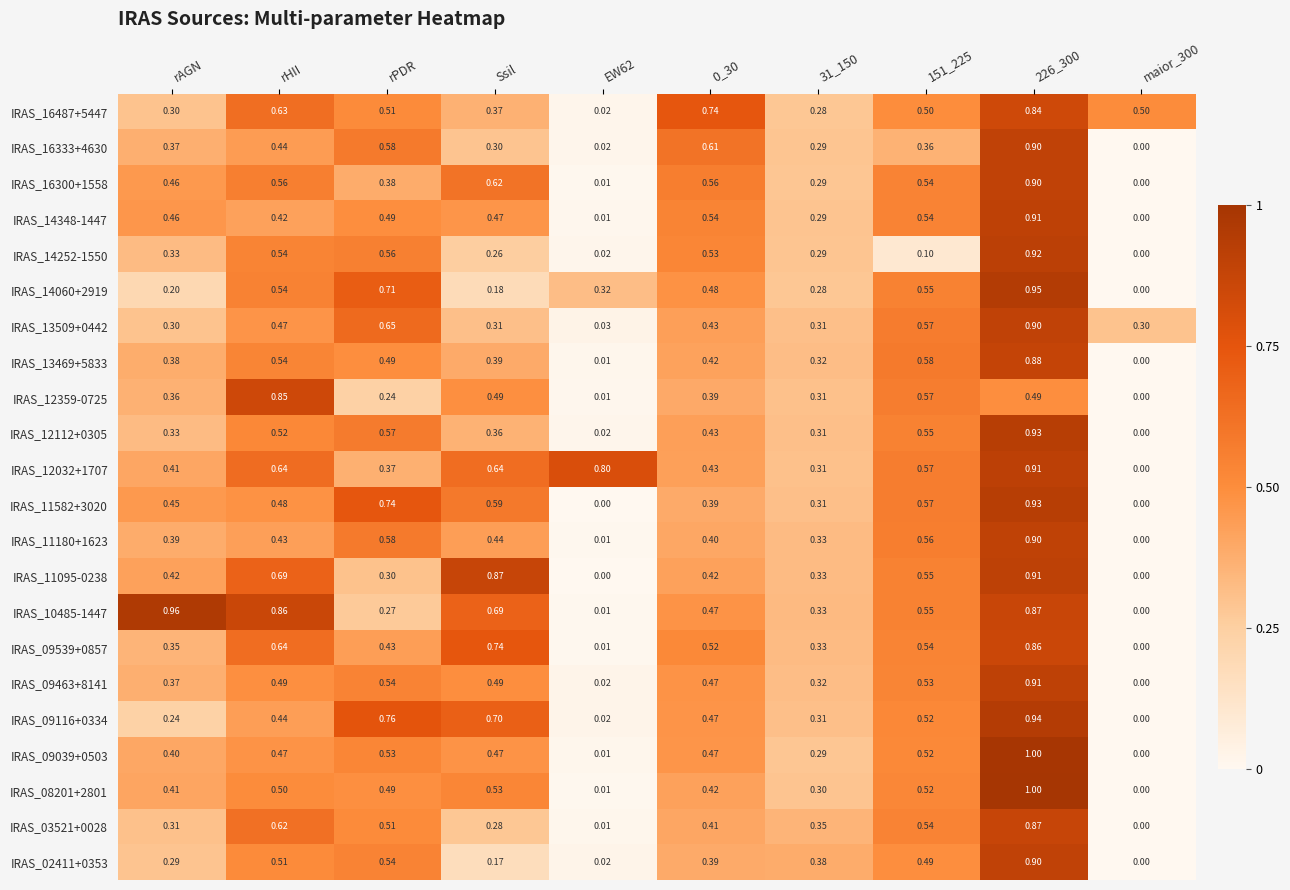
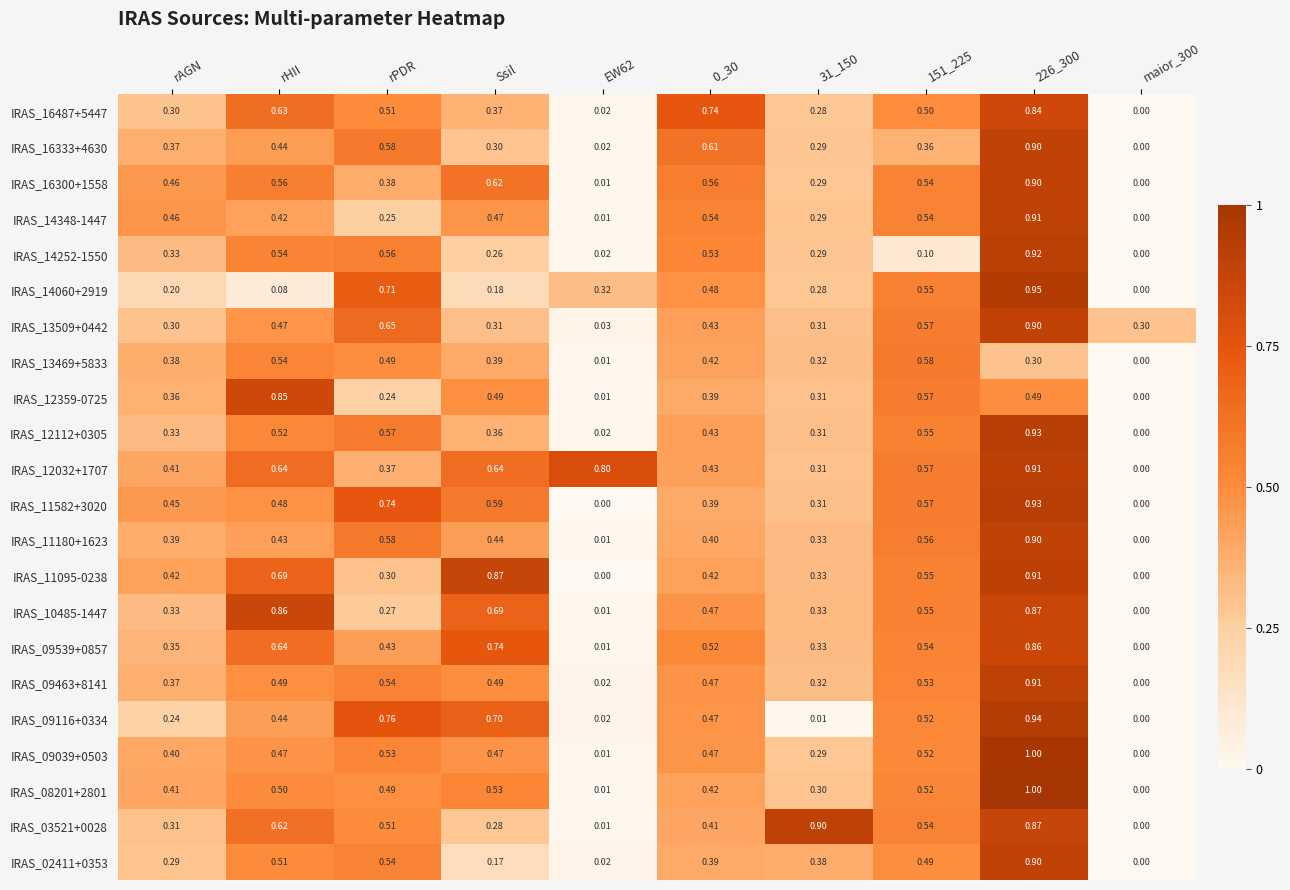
  {
    "IRAS_16487+5447": {
      "rAGN": 0.30,
      "rHII": 0.63,
      "rPDR": 0.51,
      "Ssil": 0.37,
      "EW62": 0.02,
      "0_30": 0.74,
      "31_150": 0.28,
      "151_225": 0.50,
      "226_300": 0.84,
-     "maior_300": 0.50
+     "maior_300": 0.00
    },
    "IRAS_14348-1447": {
      "rAGN": 0.46,
      "rHII": 0.42,
-     "rPDR": 0.49,
+     "rPDR": 0.25,
      "Ssil": 0.47,
      "EW62": 0.01,
      "0_30": 0.54,
      "31_150": 0.29,
      "151_225": 0.54,
      "226_300": 0.91,
      "maior_300": 0.00
    },
    "IRAS_14060+2919": {
      "rAGN": 0.20,
-     "rHII": 0.54,
+     "rHII": 0.08,
      "rPDR": 0.71,
      "Ssil": 0.18,
      "EW62": 0.32,
      "0_30": 0.48,
      "31_150": 0.28,
      "151_225": 0.55,
      "226_300": 0.95,
      "maior_300": 0.00
    },
    "IRAS_13469+5833": {
      "rAGN": 0.38,
      "rHII": 0.54,
      "rPDR": 0.49,
      "Ssil": 0.39,
      "EW62": 0.01,
      "0_30": 0.42,
      "31_150": 0.32,
      "151_225": 0.58,
-     "226_300": 0.88,
+     "226_300": 0.30,
      "maior_300": 0.00
    },
    "IRAS_10485-1447": {
-     "rAGN": 0.96,
+     "rAGN": 0.33,
      "rHII": 0.86,
      "rPDR": 0.27,
      "Ssil": 0.69,
      "EW62": 0.01,
      "0_30": 0.47,
      "31_150": 0.33,
      "151_225": 0.55,
      "226_300": 0.87,
      "maior_300": 0.00
    },
    "IRAS_09116+0334": {
      "rAGN": 0.24,
      "rHII": 0.44,
      "rPDR": 0.76,
      "Ssil": 0.70,
      "EW62": 0.02,
      "0_30": 0.47,
-     "31_150": 0.31,
+     "31_150": 0.01,
      "151_225": 0.52,
      "226_300": 0.94,
      "maior_300": 0.00
    },
    "IRAS_03521+0028": {
      "rAGN": 0.31,
      "rHII": 0.62,
      "rPDR": 0.51,
      "Ssil": 0.28,
      "EW62": 0.01,
      "0_30": 0.41,
-     "31_150": 0.35,
+     "31_150": 0.90,
      "151_225": 0.54,
      "226_300": 0.87,
      "maior_300": 0.00
    }
  }
